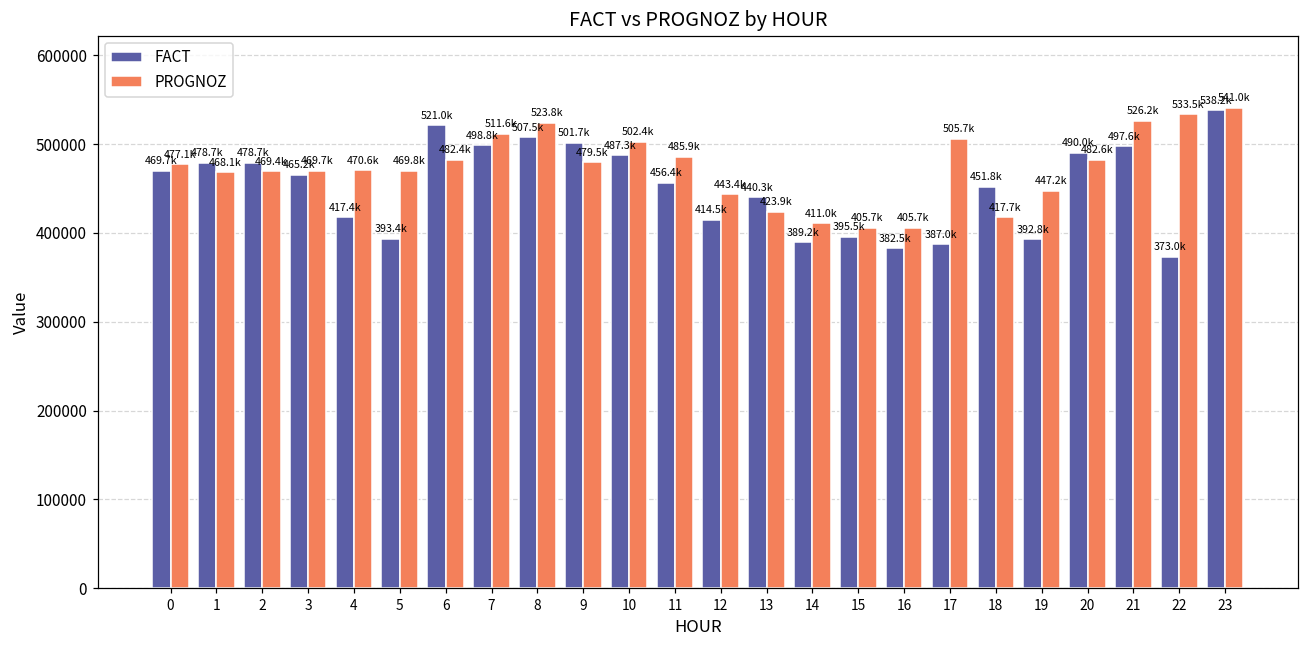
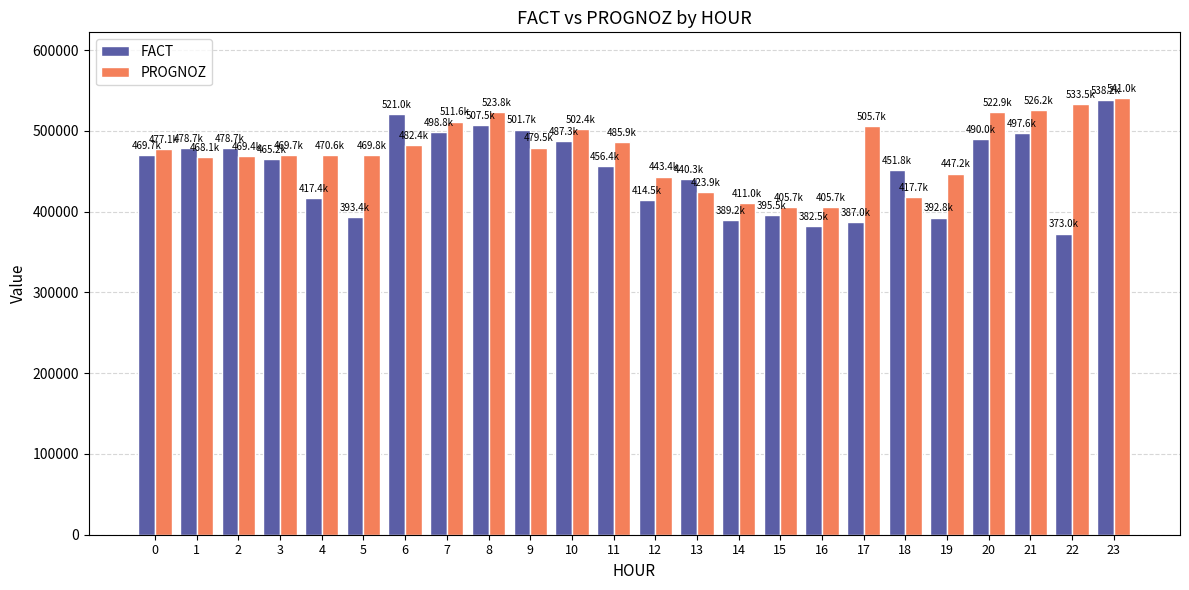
  {
    "FACT": {
      "1": "478.7k",
      "2": "478.7k",
      "4": "417.4k",
      "5": "393.4k",
      "6": "521.0k",
      "7": "498.8k",
      "8": "507.5k",
      "9": "501.7k",
      "10": "487.3k",
      "11": "456.4k",
      "12": "414.5k",
      "13": "440.3k",
      "14": "389.2k",
      "15": "395.5k",
      "16": "382.5k",
      "17": "387.0k",
      "18": "451.8k",
      "19": "392.8k",
      "20": "490.0k",
      "21": "497.6k",
      "22": "373.0k"
    },
    "PROGNOZ": {
      "1": "468.1k",
      "2": "469.4k",
      "4": "470.6k",
      "5": "469.8k",
      "6": "482.4k",
      "7": "511.6k",
      "8": "523.8k",
      "9": "479.5k",
      "10": "502.4k",
      "11": "485.9k",
      "12": "443.4k",
      "13": "423.9k",
      "14": "411.0k",
      "15": "405.7k",
      "16": "405.7k",
      "17": "505.7k",
      "18": "417.7k",
      "19": "447.2k",
-     "20": "482.6k",
+     "20": "522.9k",
      "21": "526.2k",
      "22": "533.5k"
    }
  }
